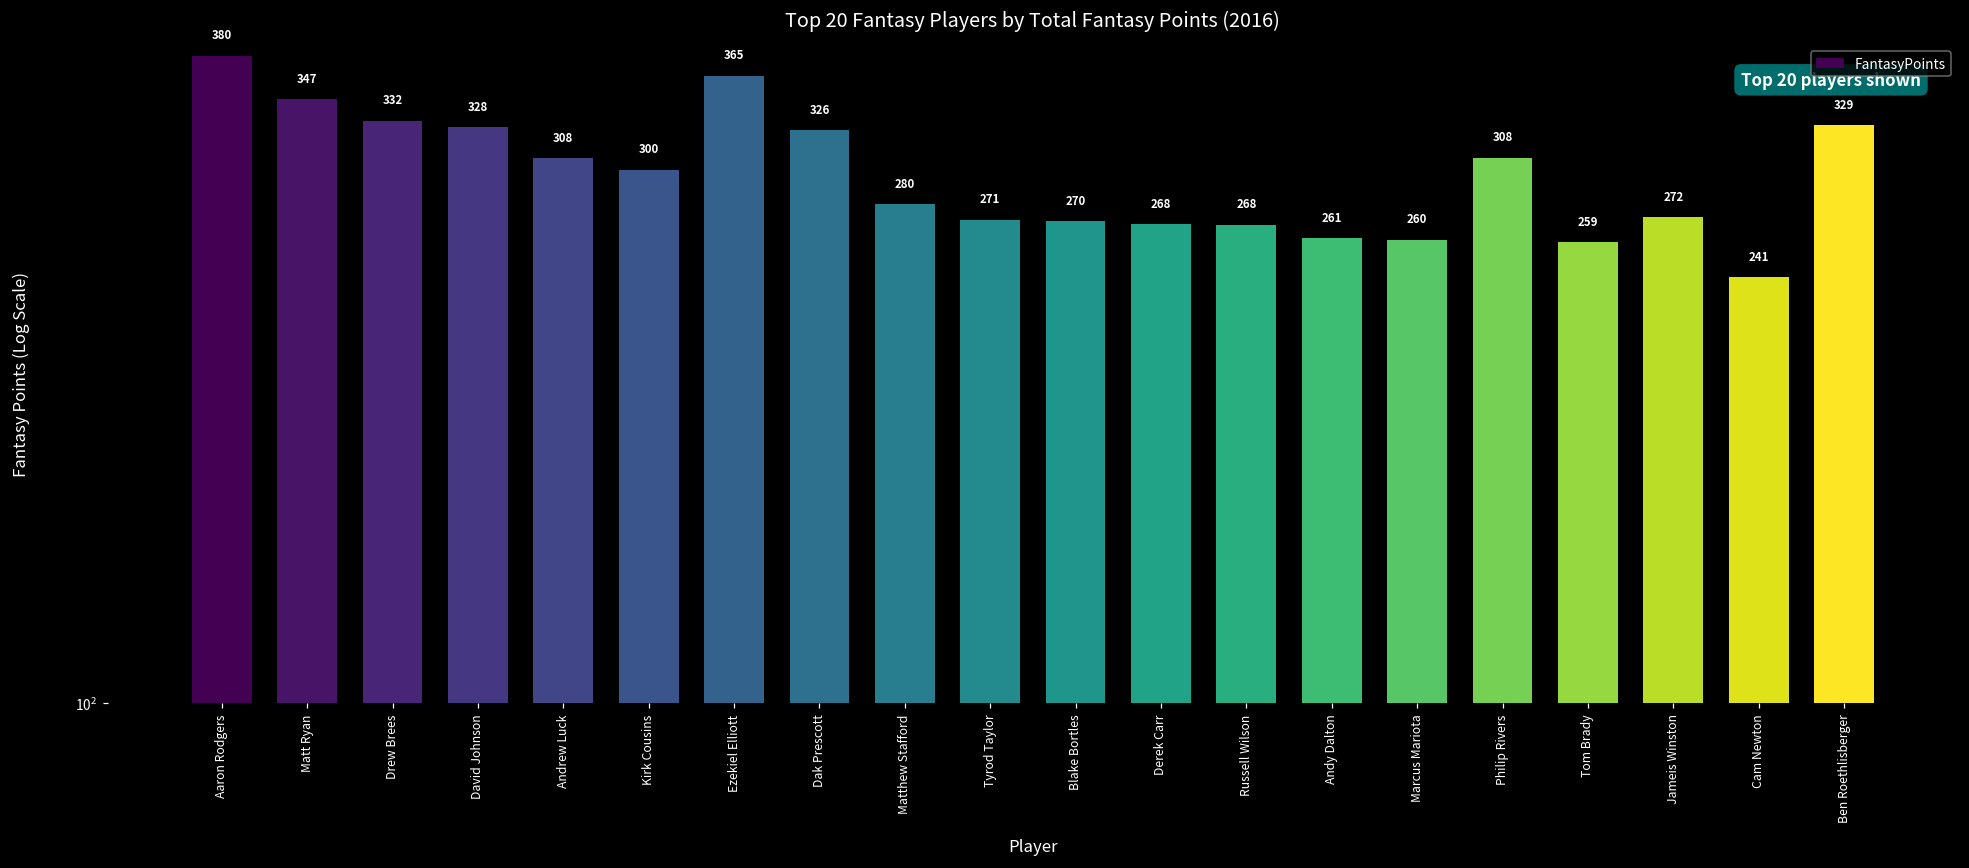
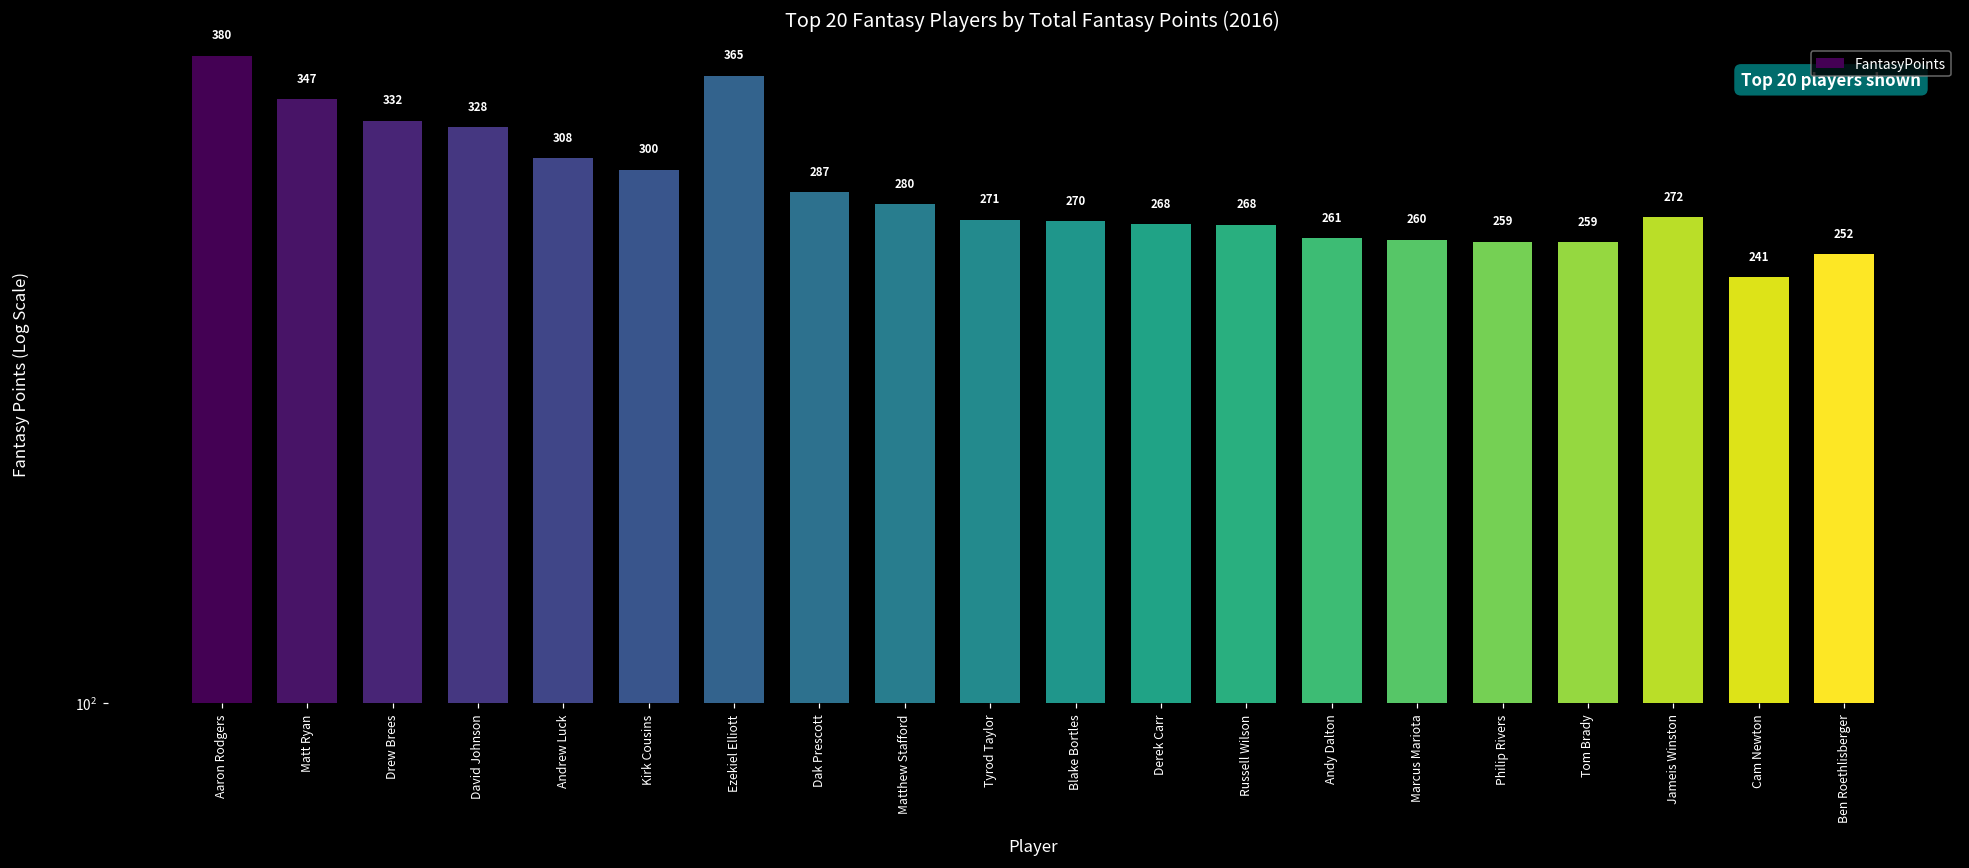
  {
    "Aaron Rodgers": 380,
    "Matt Ryan": 347,
    "Drew Brees": 332,
    "David Johnson": 328,
    "Andrew Luck": 308,
    "Kirk Cousins": 300,
    "Ezekiel Elliott": 365,
-   "Dak Prescott": 326,
+   "Dak Prescott": 287,
    "Matthew Stafford": 280,
    "Tyrod Taylor": 271,
    "Blake Bortles": 270,
    "Derek Carr": 268,
    "Russell Wilson": 268,
    "Andy Dalton": 261,
    "Marcus Mariota": 260,
-   "Philip Rivers": 308,
+   "Philip Rivers": 259,
    "Tom Brady": 259,
    "Jameis Winston": 272,
    "Cam Newton": 241,
-   "Ben Roethlisberger": 329
+   "Ben Roethlisberger": 252
  }
